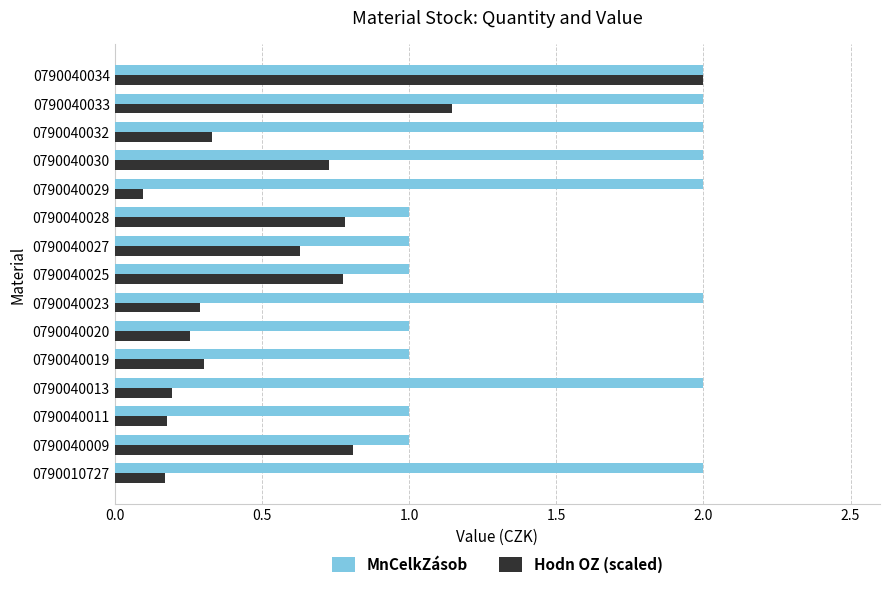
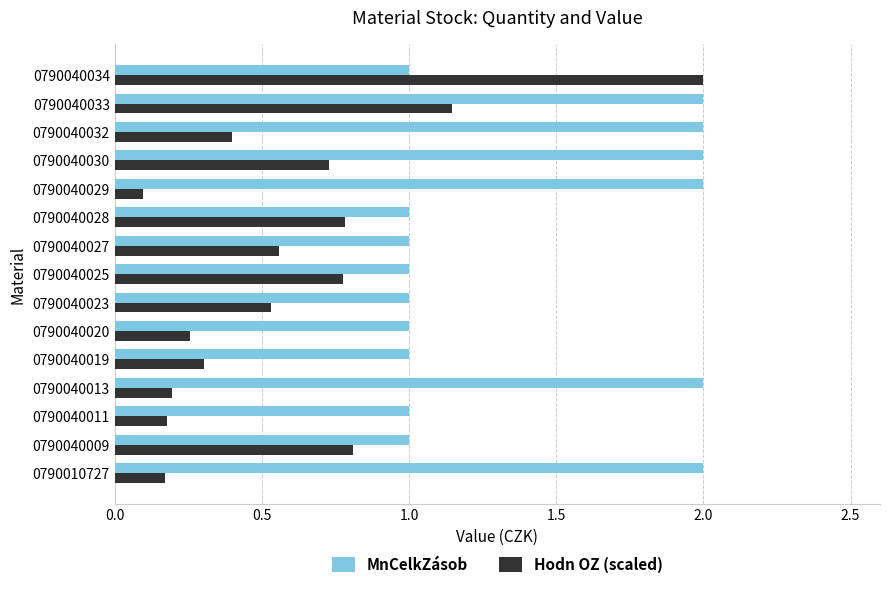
  {
    "MnCelkZásob": {
-     "0790040034": 2,
+     "0790040034": 1,
      "0790040033": 2,
      "0790040032": 2,
      "0790040030": 2,
      "0790040029": 2,
      "0790040028": 1,
      "0790040027": 1,
      "0790040025": 1,
-     "0790040023": 2,
+     "0790040023": 1,
      "0790040020": 1,
      "0790040019": 1,
      "0790040013": 2,
      "0790040011": 1,
      "0790040009": 1,
      "0790010727": 2
    },
    "Hodn OZ (scaled)": {
      "0790040034": 2.00,
      "0790040033": 1.14,
-     "0790040032": 0.33,
+     "0790040032": 0.40,
      "0790040030": 0.73,
      "0790040029": 0.10,
      "0790040028": 0.78,
-     "0790040027": 0.63,
+     "0790040027": 0.56,
      "0790040025": 0.78,
-     "0790040023": 0.29,
+     "0790040023": 0.53,
      "0790040020": 0.25,
      "0790040019": 0.30,
      "0790040013": 0.20,
      "0790040011": 0.18,
      "0790040009": 0.81,
      "0790010727": 0.17
    }
  }
